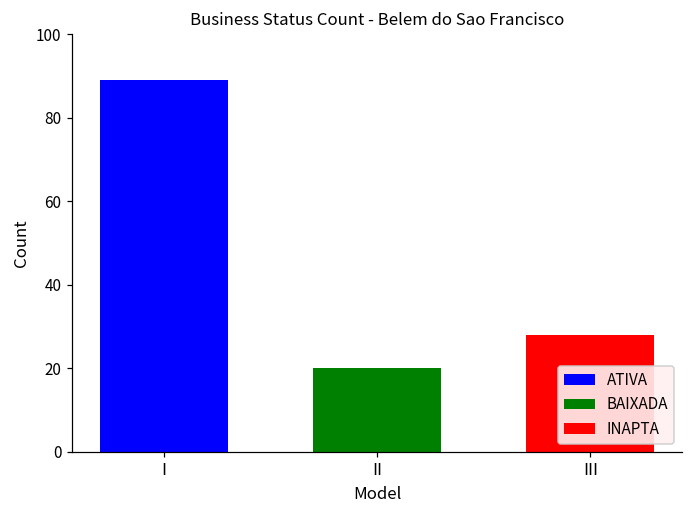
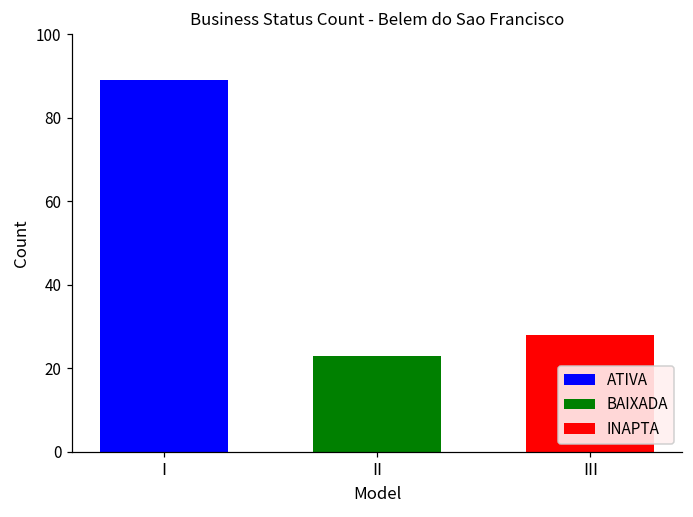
  {
    "I": 89,
-   "II": 20,
+   "II": 23,
    "III": 28
  }
